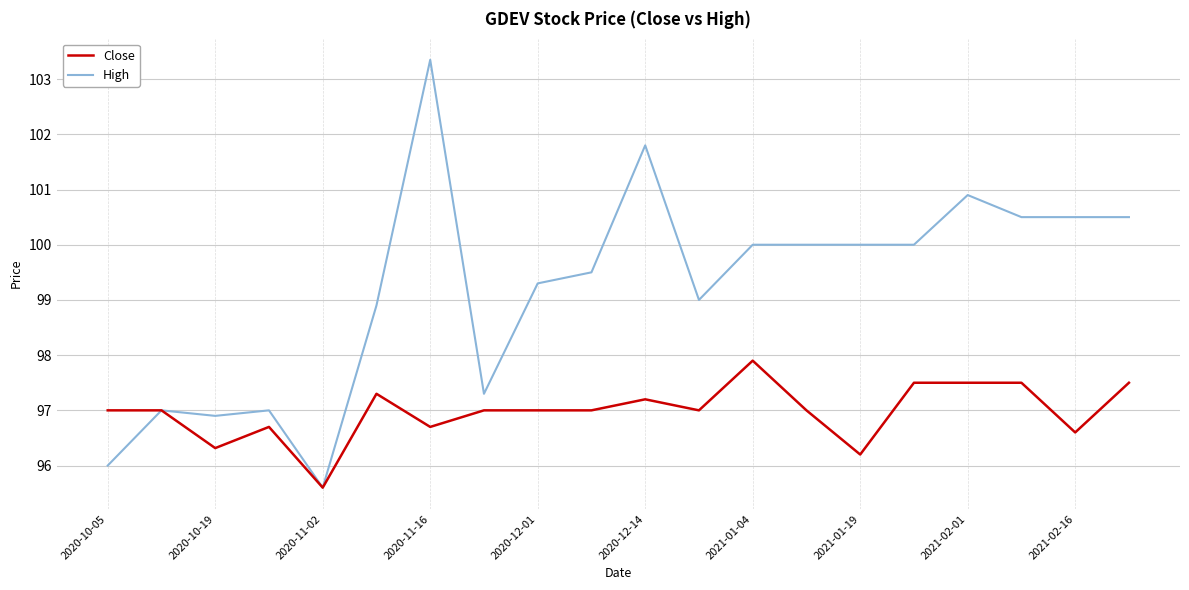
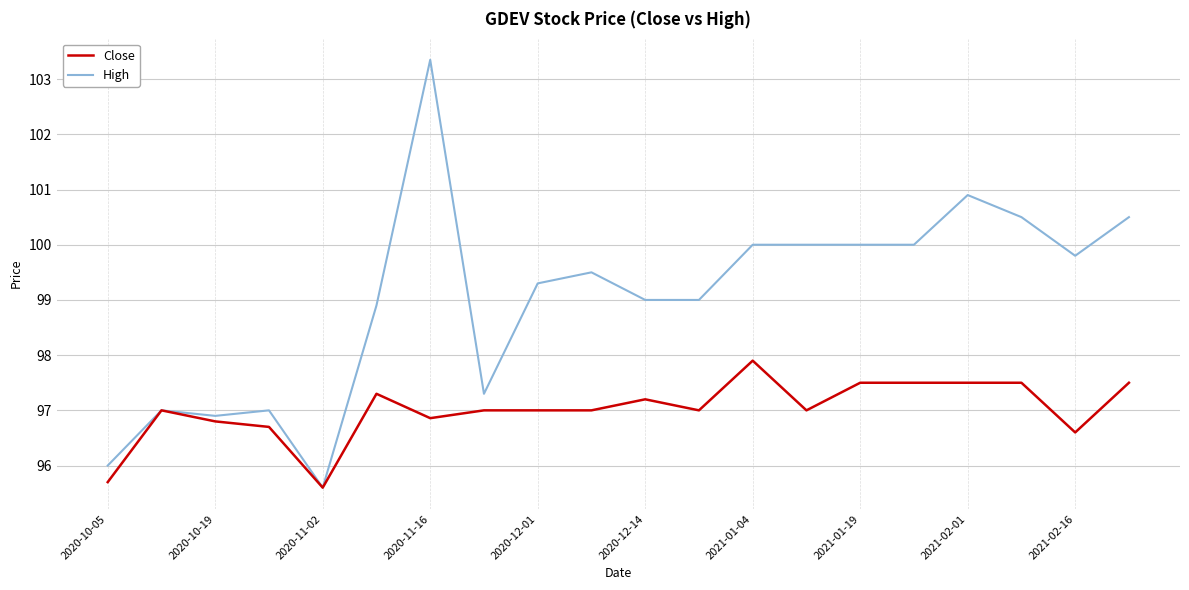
  {
    "Close": {
-     "2020-10-05": 97.0,
-     "2020-10-19": 96.3,
-     "2020-11-16": 96.7,
+     "2020-10-05": 95.7,
+     "2020-10-19": 96.8,
+     "2020-11-16": 96.9,
      "2020-12-01": 97.0,
      "2020-12-14": 97.2,
      "2021-01-04": 97.9,
-     "2021-01-19": 96.2,
+     "2021-01-19": 97.5,
      "2021-02-01": 97.5,
      "2021-02-16": 96.6
    },
    "High": {
      "2020-10-05": 96.0,
      "2020-10-19": 96.9,
      "2020-11-16": 103.3,
      "2020-12-01": 99.3,
-     "2020-12-14": 101.8,
+     "2020-12-14": 99.0,
      "2021-01-04": 100.0,
      "2021-01-19": 100.0,
      "2021-02-01": 100.9,
-     "2021-02-16": 100.5
+     "2021-02-16": 99.8
    }
  }
